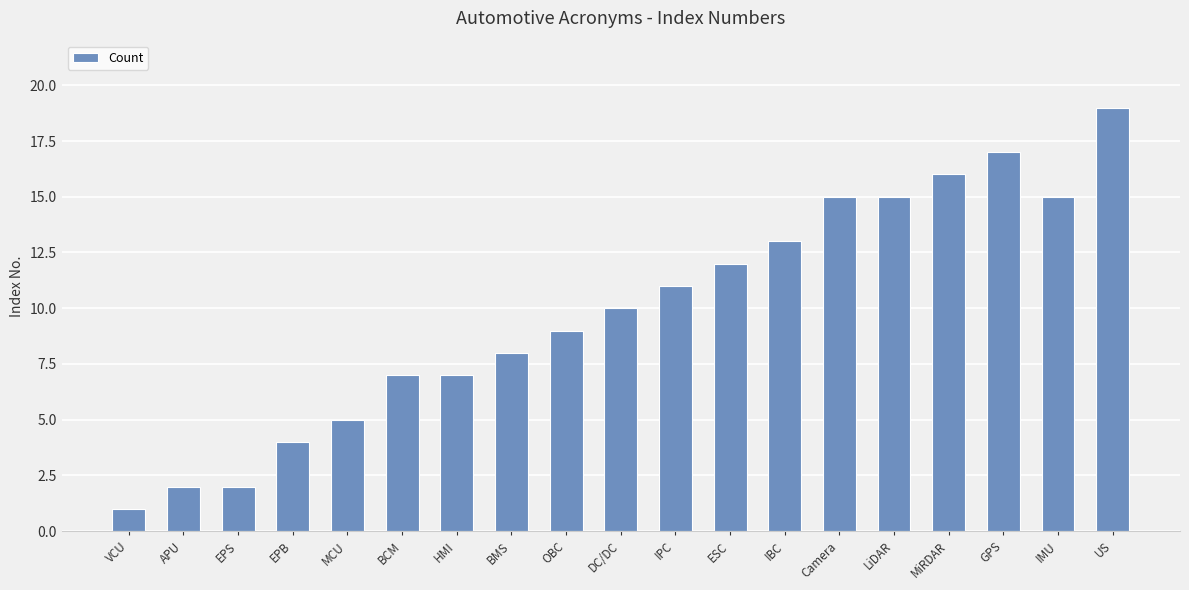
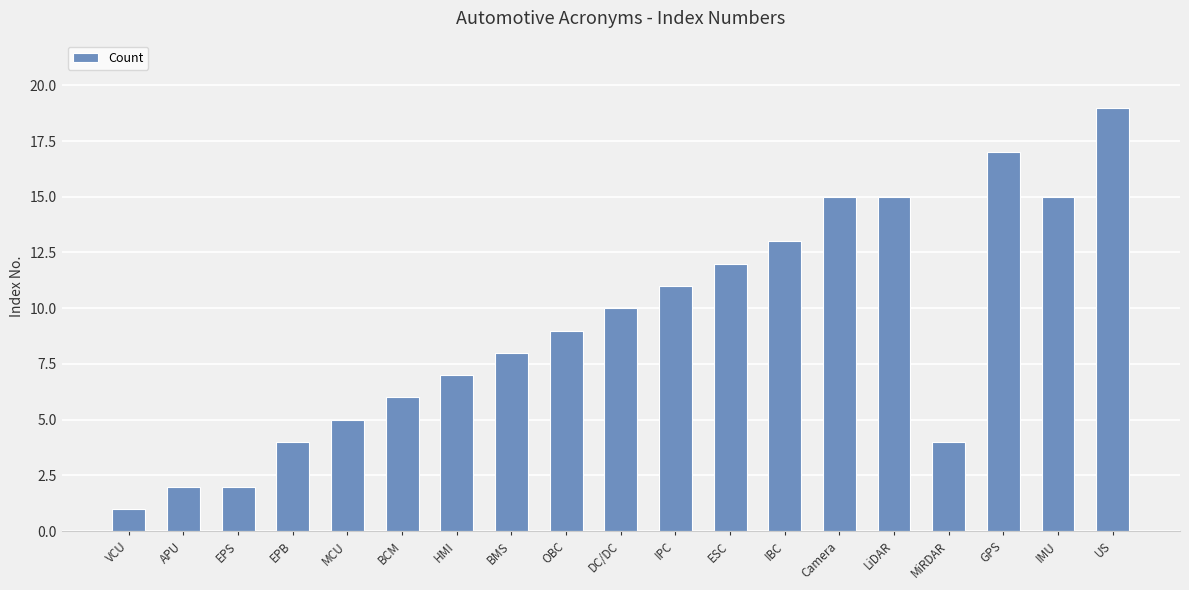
  {
    "VCU": 1,
    "APU": 2,
    "EPS": 2,
    "EPB": 4,
    "MCU": 5,
-   "BCM": 7,
+   "BCM": 6,
    "HMI": 7,
    "BMS": 8,
    "OBC": 9,
    "DC/DC": 10,
    "IPC": 11,
    "ESC": 12,
    "IBC": 13,
    "Camera": 15,
    "LiDAR": 15,
-   "MiRDAR": 16,
+   "MiRDAR": 4,
    "GPS": 17,
    "IMU": 15,
    "US": 19
  }
